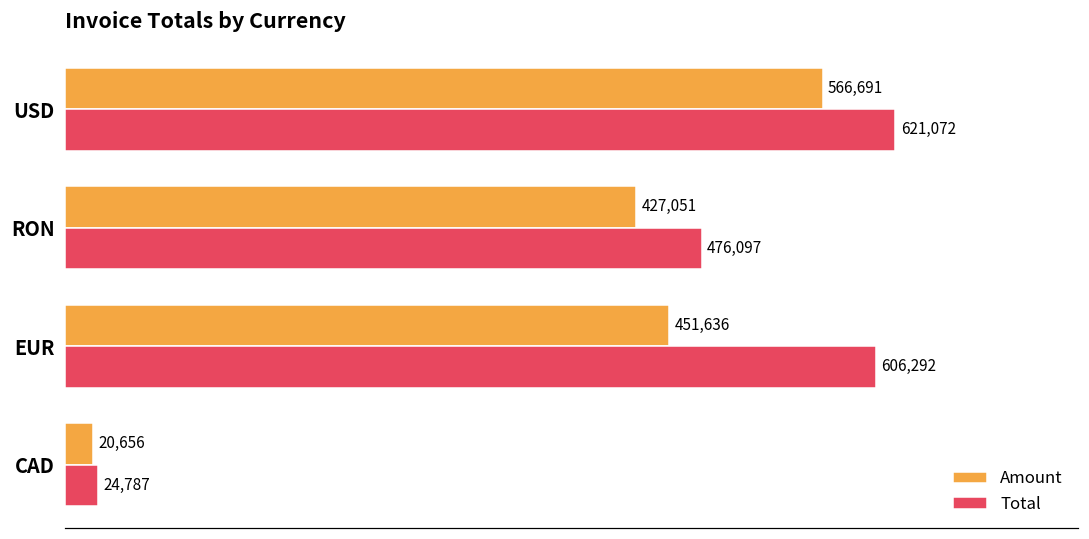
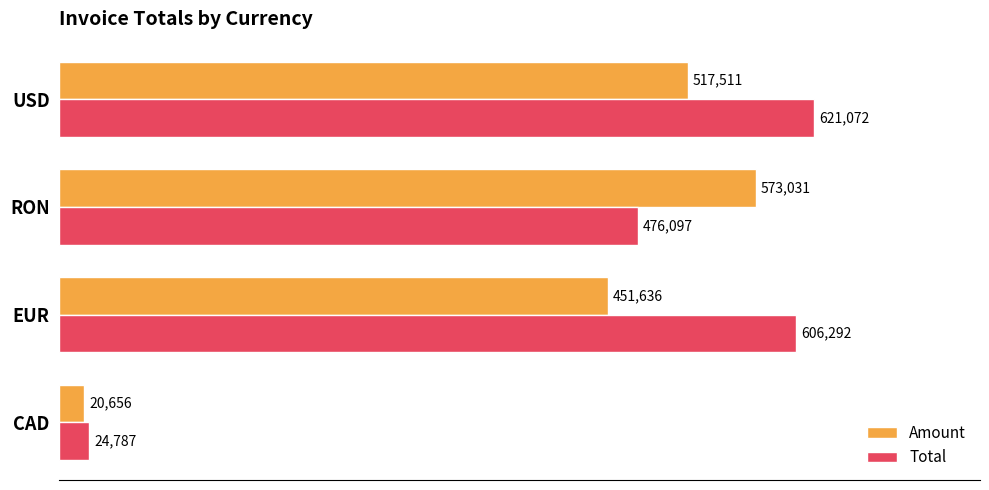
  {
    "Amount": {
-     "USD": "566,691",
-     "RON": "427,051",
+     "USD": "517,511",
+     "RON": "573,031",
      "EUR": "451,636",
      "CAD": "20,656"
    },
    "Total": {
      "USD": "621,072",
      "RON": "476,097",
      "EUR": "606,292",
      "CAD": "24,787"
    }
  }
